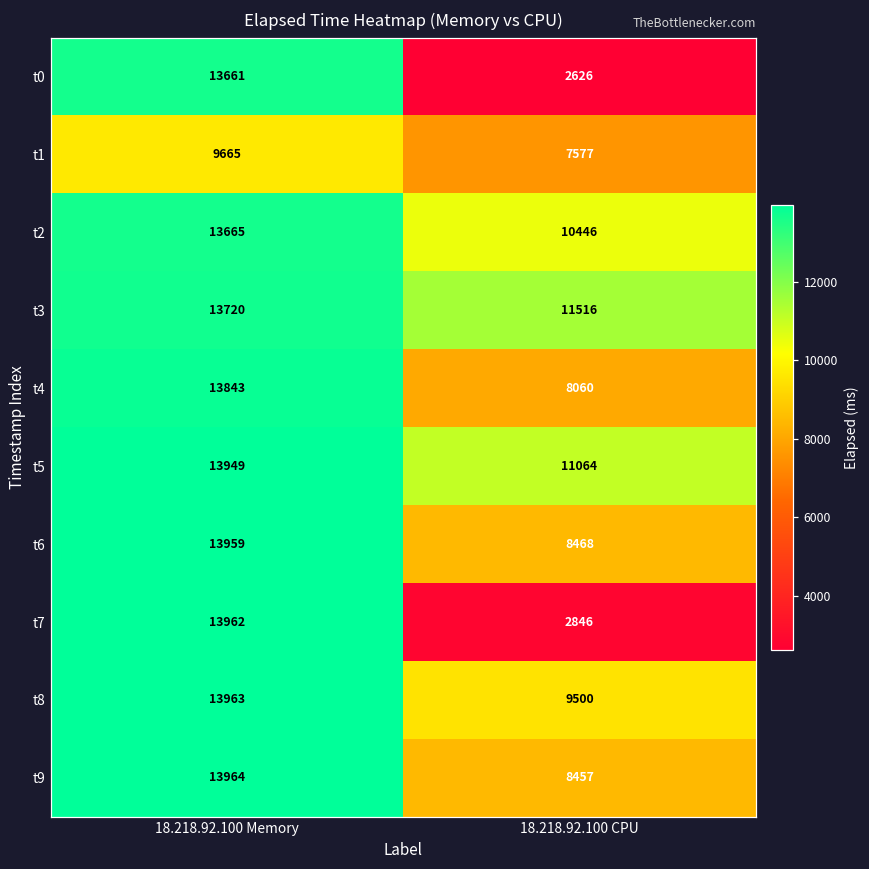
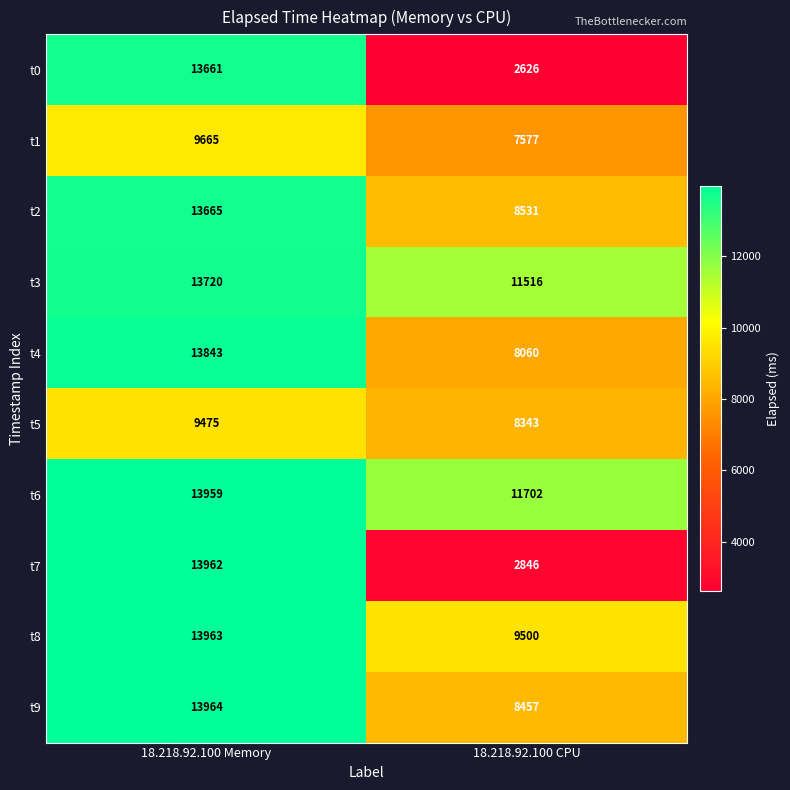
  {
    "t0": {
      "18.218.92.100 Memory": 13661,
      "18.218.92.100 CPU": 2626
    },
    "t1": {
      "18.218.92.100 Memory": 9665,
      "18.218.92.100 CPU": 7577
    },
    "t2": {
      "18.218.92.100 Memory": 13665,
-     "18.218.92.100 CPU": 10446
+     "18.218.92.100 CPU": 8531
    },
    "t3": {
      "18.218.92.100 Memory": 13720,
      "18.218.92.100 CPU": 11516
    },
    "t4": {
      "18.218.92.100 Memory": 13843,
      "18.218.92.100 CPU": 8060
    },
    "t5": {
-     "18.218.92.100 Memory": 13949,
-     "18.218.92.100 CPU": 11064
+     "18.218.92.100 Memory": 9475,
+     "18.218.92.100 CPU": 8343
    },
    "t6": {
      "18.218.92.100 Memory": 13959,
-     "18.218.92.100 CPU": 8468
+     "18.218.92.100 CPU": 11702
    },
    "t7": {
      "18.218.92.100 Memory": 13962,
      "18.218.92.100 CPU": 2846
    },
    "t8": {
      "18.218.92.100 Memory": 13963,
      "18.218.92.100 CPU": 9500
    },
    "t9": {
      "18.218.92.100 Memory": 13964,
      "18.218.92.100 CPU": 8457
    }
  }
